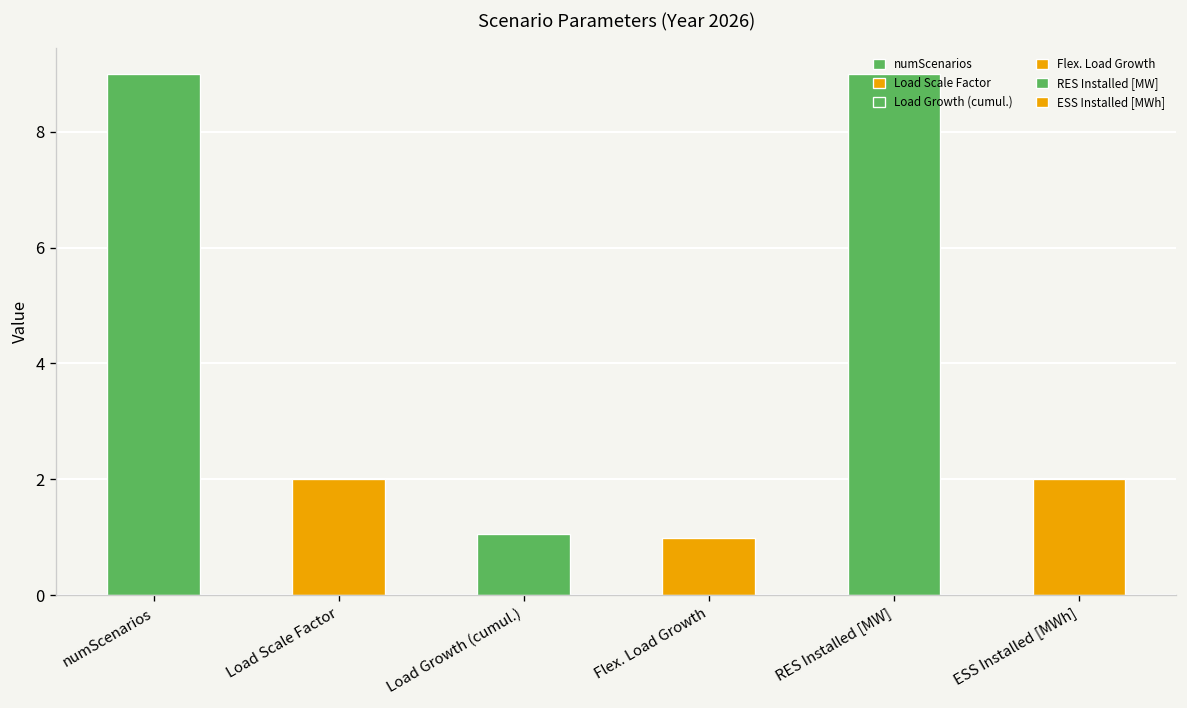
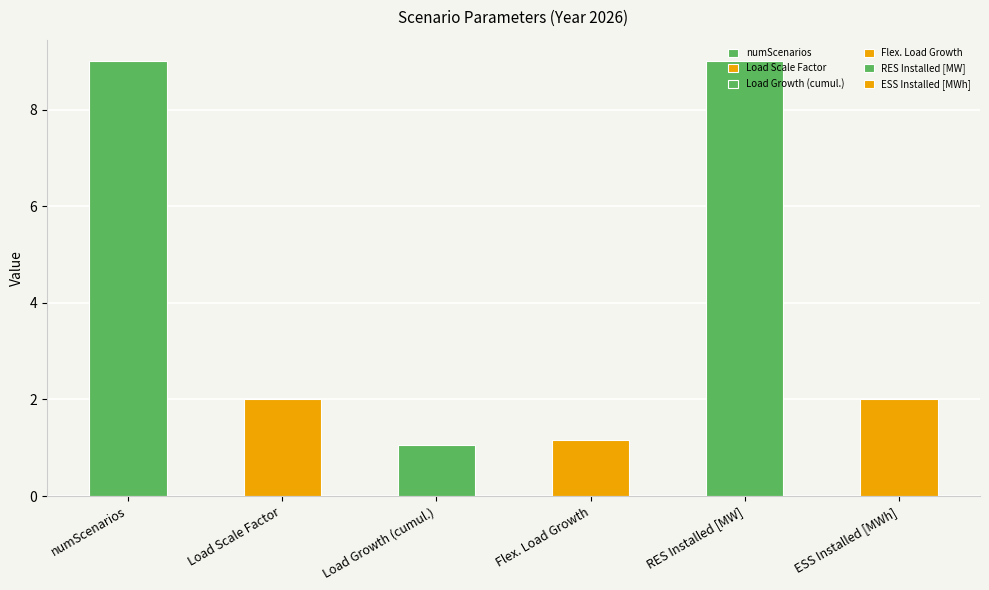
  {
    "numScenarios": 9.0,
    "Load Scale Factor": 2.0,
    "Load Growth (cumul.)": 1.1,
-   "Flex. Load Growth": 1.0,
+   "Flex. Load Growth": 1.2,
    "RES Installed [MW]": 9.0,
    "ESS Installed [MWh]": 2.0
  }
